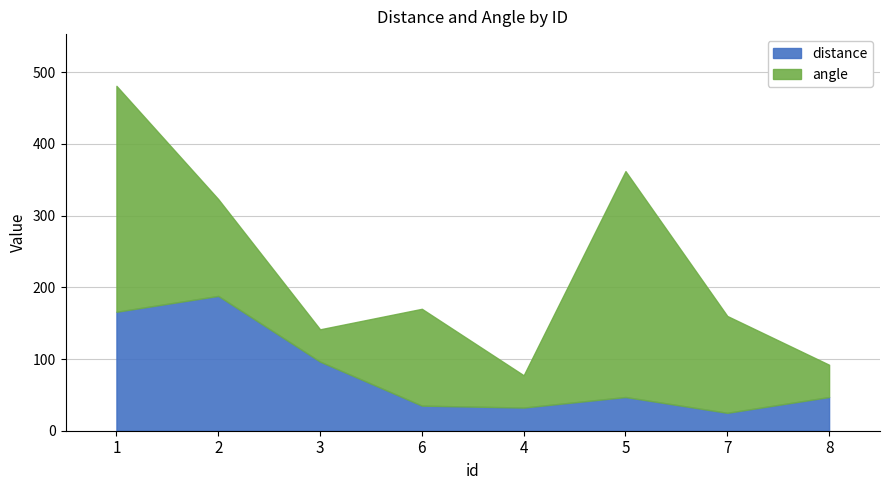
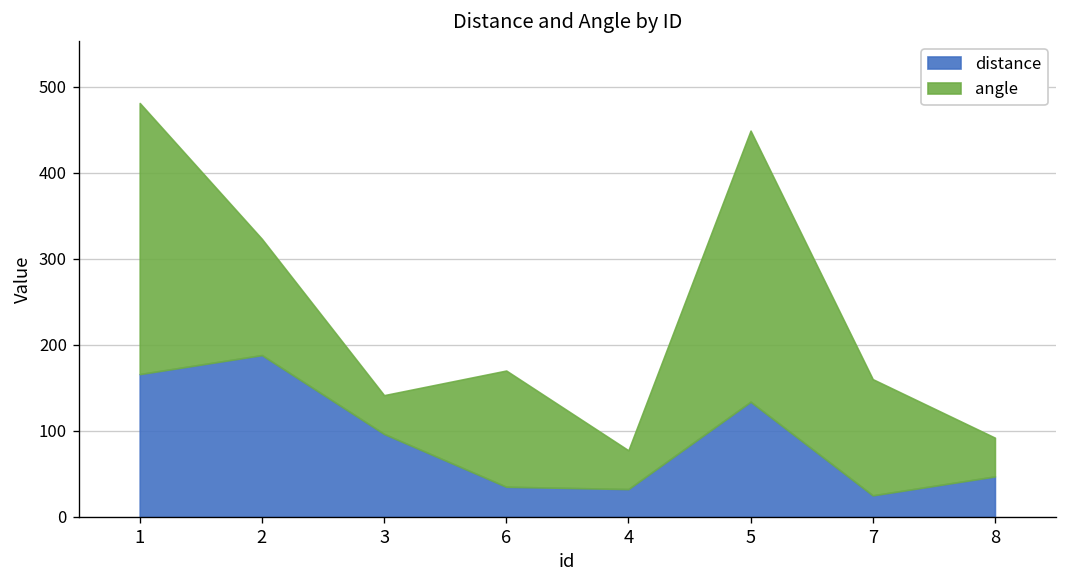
  {
    "distance": {
      "1": 170,
      "2": 190,
      "3": 100,
      "6": 40,
      "4": 30,
-     "5": 50,
+     "5": 130,
      "7": 30,
      "8": 50
    },
    "angle": {
      "1": 320,
      "2": 140,
      "3": 50,
      "6": 140,
      "4": 50,
      "5": 320,
      "7": 140,
      "8": 50
    }
  }
